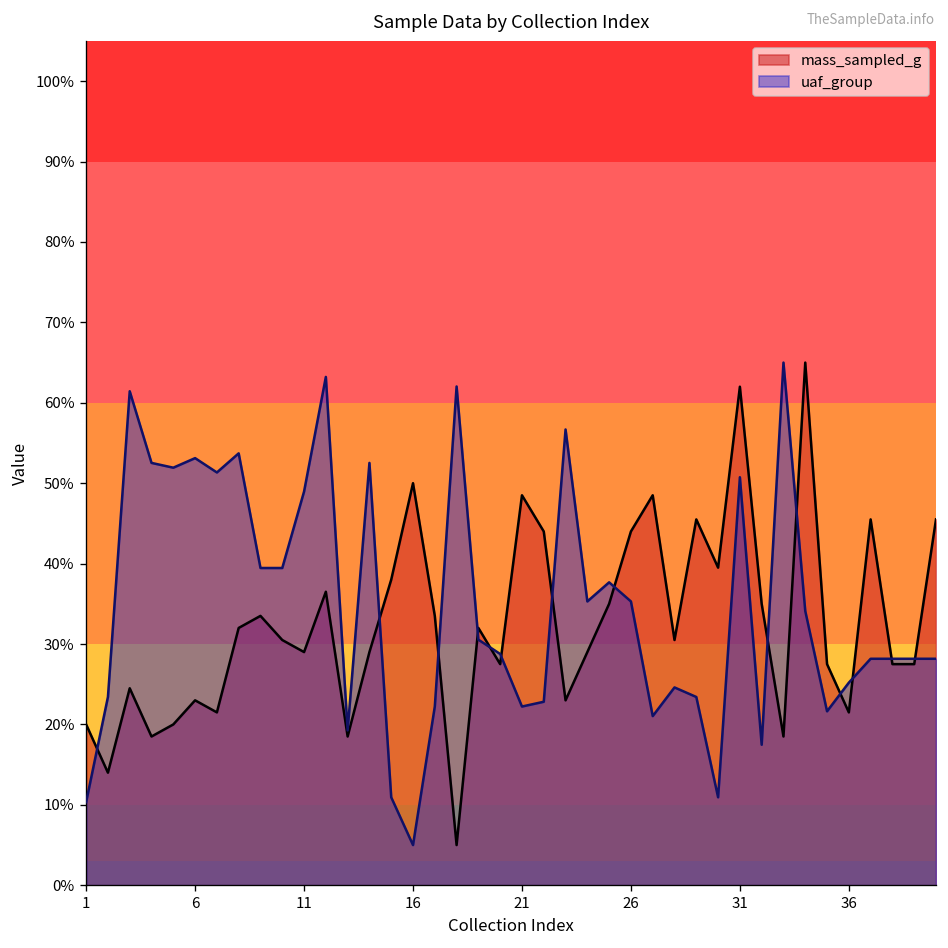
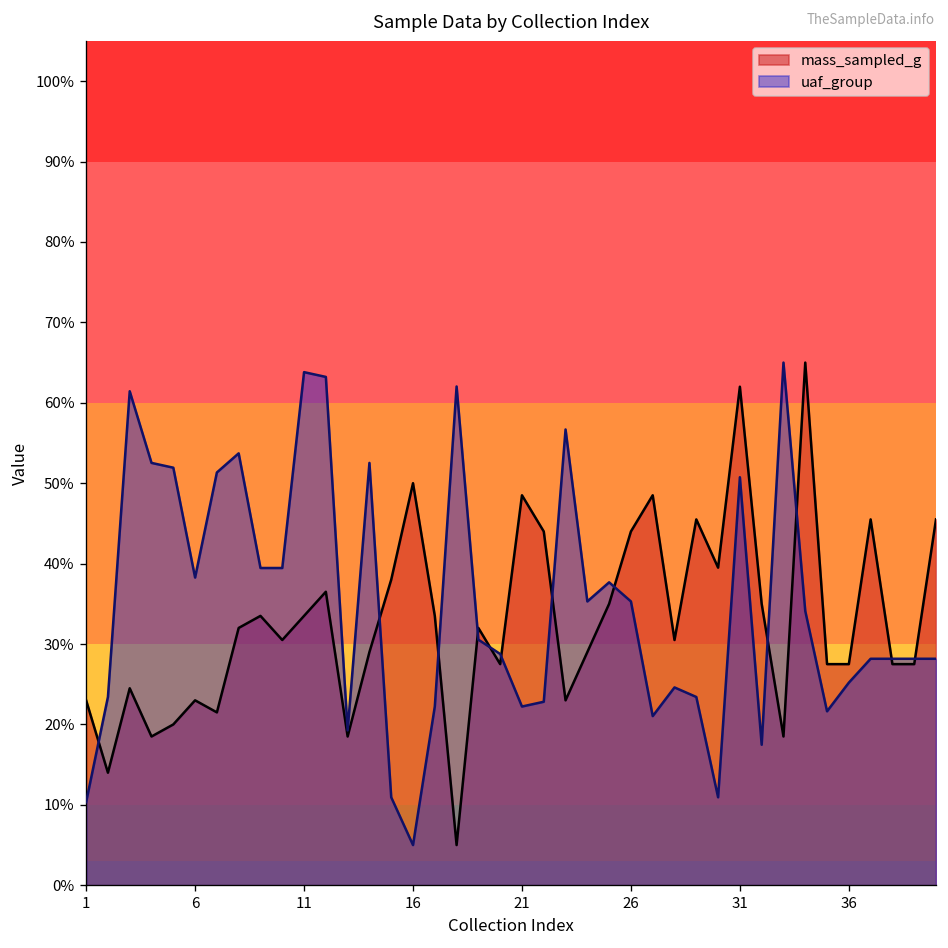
  {
    "mass_sampled_g": {
-     "1": "20%",
+     "1": "23%",
      "6": "23%",
-     "11": "29%",
+     "11": "34%",
      "16": "50%",
      "21": "49%",
      "26": "44%",
      "31": "62%",
-     "36": "22%"
+     "36": "28%"
    },
    "uaf_group": {
      "1": "10%",
-     "6": "53%",
-     "11": "49%",
+     "6": "38%",
+     "11": "64%",
      "16": "5%",
      "21": "22%",
      "26": "35%",
      "31": "51%",
      "36": "25%"
    }
  }
